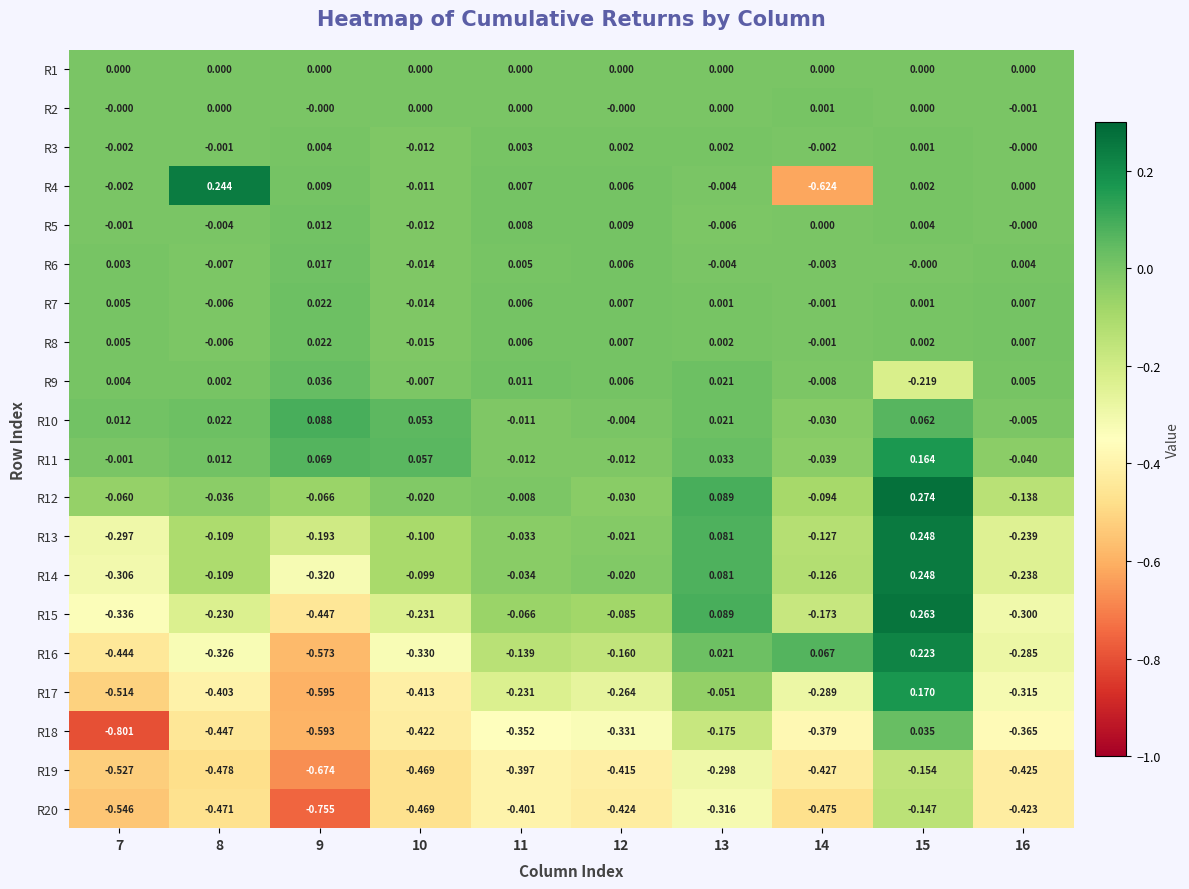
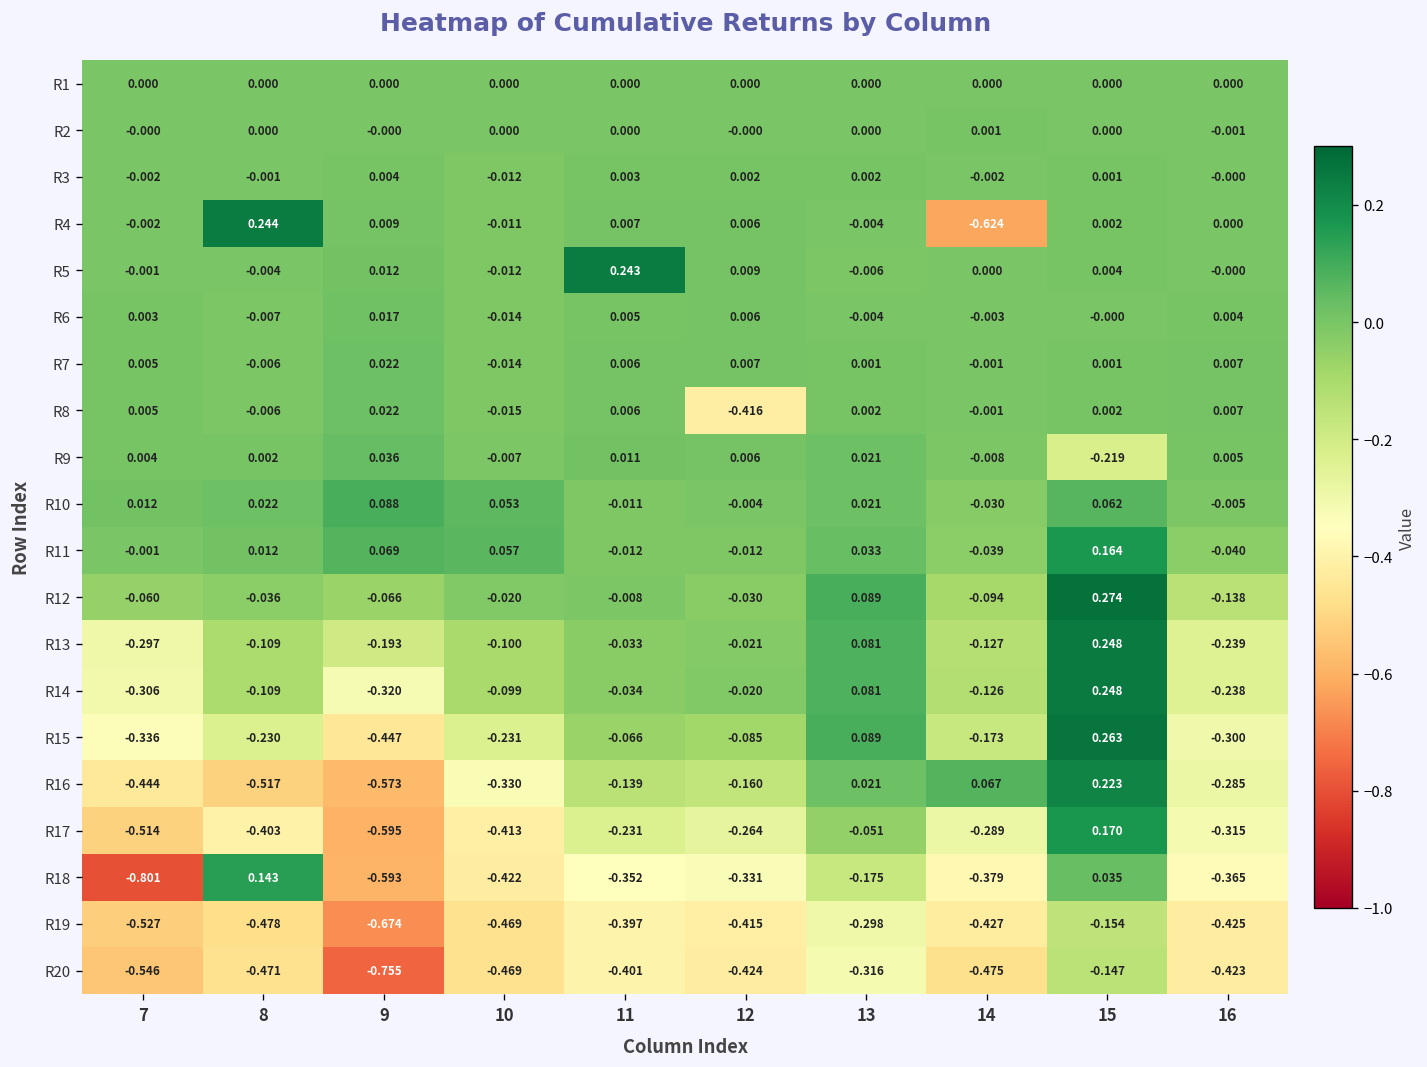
  {
    "R1": {
      "7": 0.000,
      "8": 0.000,
      "9": 0.000,
      "10": 0.000,
      "11": 0.000,
      "12": 0.000,
      "13": 0.000,
      "14": 0.000,
      "15": 0.000,
      "16": 0.000
    },
    "R2": {
      "7": -0.000,
      "8": 0.000,
      "9": -0.000,
      "10": 0.000,
      "11": 0.000,
      "12": -0.000,
      "13": 0.000,
      "14": 0.001,
      "15": 0.000,
      "16": -0.001
    },
    "R3": {
      "7": -0.002,
      "8": -0.001,
      "9": 0.004,
      "10": -0.012,
      "11": 0.003,
      "12": 0.002,
      "13": 0.002,
      "14": -0.002,
      "15": 0.001,
      "16": -0.000
    },
    "R4": {
      "7": -0.002,
      "8": 0.244,
      "9": 0.009,
      "10": -0.011,
      "11": 0.007,
      "12": 0.006,
      "13": -0.004,
      "14": -0.624,
      "15": 0.002,
      "16": 0.000
    },
    "R5": {
      "7": -0.001,
      "8": -0.004,
      "9": 0.012,
      "10": -0.012,
-     "11": 0.008,
+     "11": 0.243,
      "12": 0.009,
      "13": -0.006,
      "14": 0.000,
      "15": 0.004,
      "16": -0.000
    },
    "R6": {
      "7": 0.003,
      "8": -0.007,
      "9": 0.017,
      "10": -0.014,
      "11": 0.005,
      "12": 0.006,
      "13": -0.004,
      "14": -0.003,
      "15": -0.000,
      "16": 0.004
    },
    "R7": {
      "7": 0.005,
      "8": -0.006,
      "9": 0.022,
      "10": -0.014,
      "11": 0.006,
      "12": 0.007,
      "13": 0.001,
      "14": -0.001,
      "15": 0.001,
      "16": 0.007
    },
    "R8": {
      "7": 0.005,
      "8": -0.006,
      "9": 0.022,
      "10": -0.015,
      "11": 0.006,
-     "12": 0.007,
+     "12": -0.416,
      "13": 0.002,
      "14": -0.001,
      "15": 0.002,
      "16": 0.007
    },
    "R9": {
      "7": 0.004,
      "8": 0.002,
      "9": 0.036,
      "10": -0.007,
      "11": 0.011,
      "12": 0.006,
      "13": 0.021,
      "14": -0.008,
      "15": -0.219,
      "16": 0.005
    },
    "R10": {
      "7": 0.012,
      "8": 0.022,
      "9": 0.088,
      "10": 0.053,
      "11": -0.011,
      "12": -0.004,
      "13": 0.021,
      "14": -0.030,
      "15": 0.062,
      "16": -0.005
    },
    "R11": {
      "7": -0.001,
      "8": 0.012,
      "9": 0.069,
      "10": 0.057,
      "11": -0.012,
      "12": -0.012,
      "13": 0.033,
      "14": -0.039,
      "15": 0.164,
      "16": -0.040
    },
    "R12": {
      "7": -0.060,
      "8": -0.036,
      "9": -0.066,
      "10": -0.020,
      "11": -0.008,
      "12": -0.030,
      "13": 0.089,
      "14": -0.094,
      "15": 0.274,
      "16": -0.138
    },
    "R13": {
      "7": -0.297,
      "8": -0.109,
      "9": -0.193,
      "10": -0.100,
      "11": -0.033,
      "12": -0.021,
      "13": 0.081,
      "14": -0.127,
      "15": 0.248,
      "16": -0.239
    },
    "R14": {
      "7": -0.306,
      "8": -0.109,
      "9": -0.320,
      "10": -0.099,
      "11": -0.034,
      "12": -0.020,
      "13": 0.081,
      "14": -0.126,
      "15": 0.248,
      "16": -0.238
    },
    "R15": {
      "7": -0.336,
      "8": -0.230,
      "9": -0.447,
      "10": -0.231,
      "11": -0.066,
      "12": -0.085,
      "13": 0.089,
      "14": -0.173,
      "15": 0.263,
      "16": -0.300
    },
    "R16": {
      "7": -0.444,
-     "8": -0.326,
+     "8": -0.517,
      "9": -0.573,
      "10": -0.330,
      "11": -0.139,
      "12": -0.160,
      "13": 0.021,
      "14": 0.067,
      "15": 0.223,
      "16": -0.285
    },
    "R17": {
      "7": -0.514,
      "8": -0.403,
      "9": -0.595,
      "10": -0.413,
      "11": -0.231,
      "12": -0.264,
      "13": -0.051,
      "14": -0.289,
      "15": 0.170,
      "16": -0.315
    },
    "R18": {
      "7": -0.801,
-     "8": -0.447,
+     "8": 0.143,
      "9": -0.593,
      "10": -0.422,
      "11": -0.352,
      "12": -0.331,
      "13": -0.175,
      "14": -0.379,
      "15": 0.035,
      "16": -0.365
    },
    "R19": {
      "7": -0.527,
      "8": -0.478,
      "9": -0.674,
      "10": -0.469,
      "11": -0.397,
      "12": -0.415,
      "13": -0.298,
      "14": -0.427,
      "15": -0.154,
      "16": -0.425
    },
    "R20": {
      "7": -0.546,
      "8": -0.471,
      "9": -0.755,
      "10": -0.469,
      "11": -0.401,
      "12": -0.424,
      "13": -0.316,
      "14": -0.475,
      "15": -0.147,
      "16": -0.423
    }
  }
